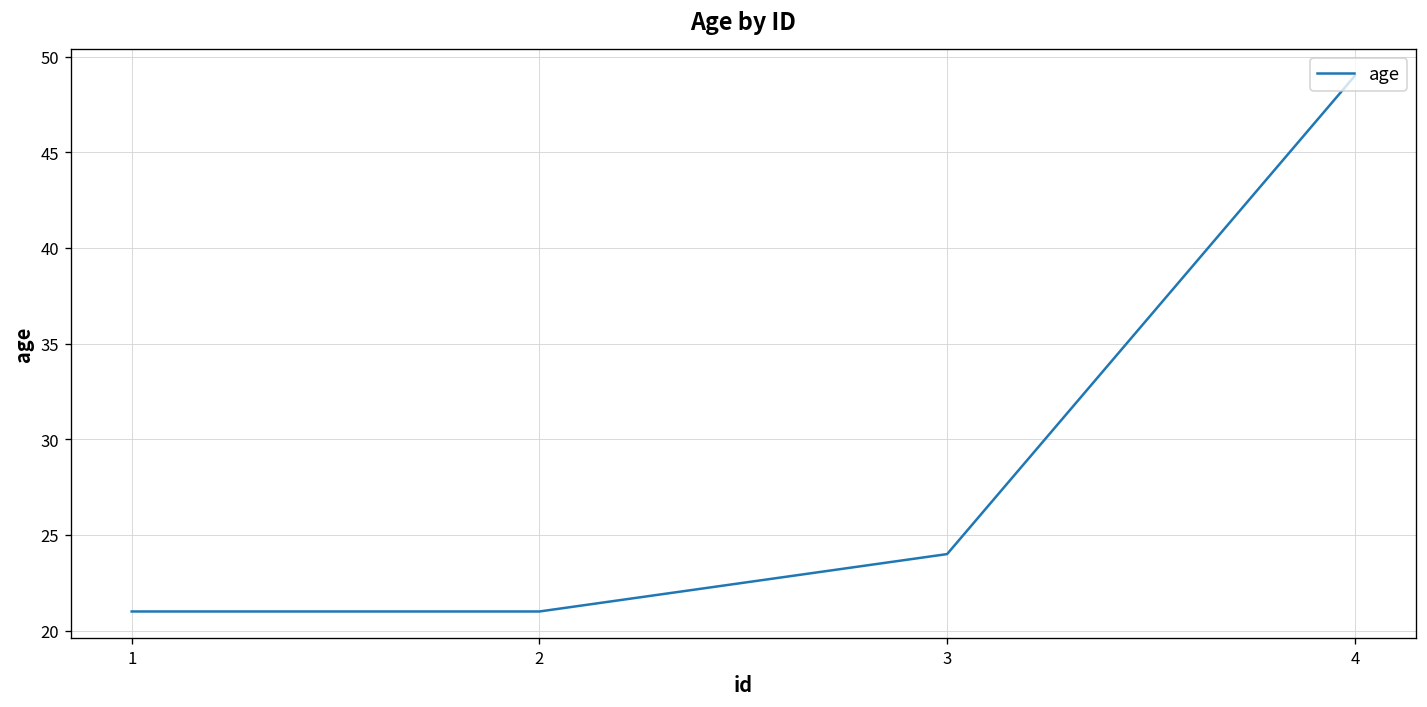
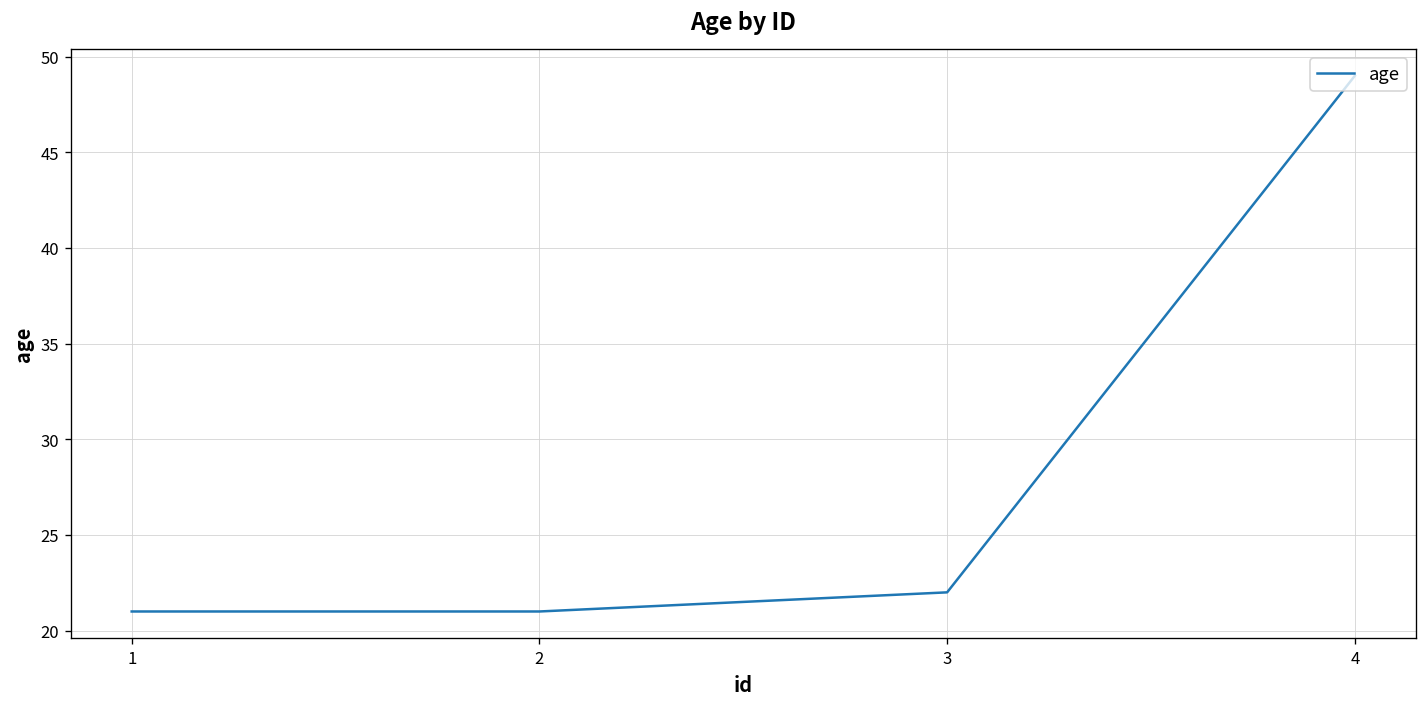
  {
    "1": 21,
    "2": 21,
-   "3": 24
+   "3": 22
  }
